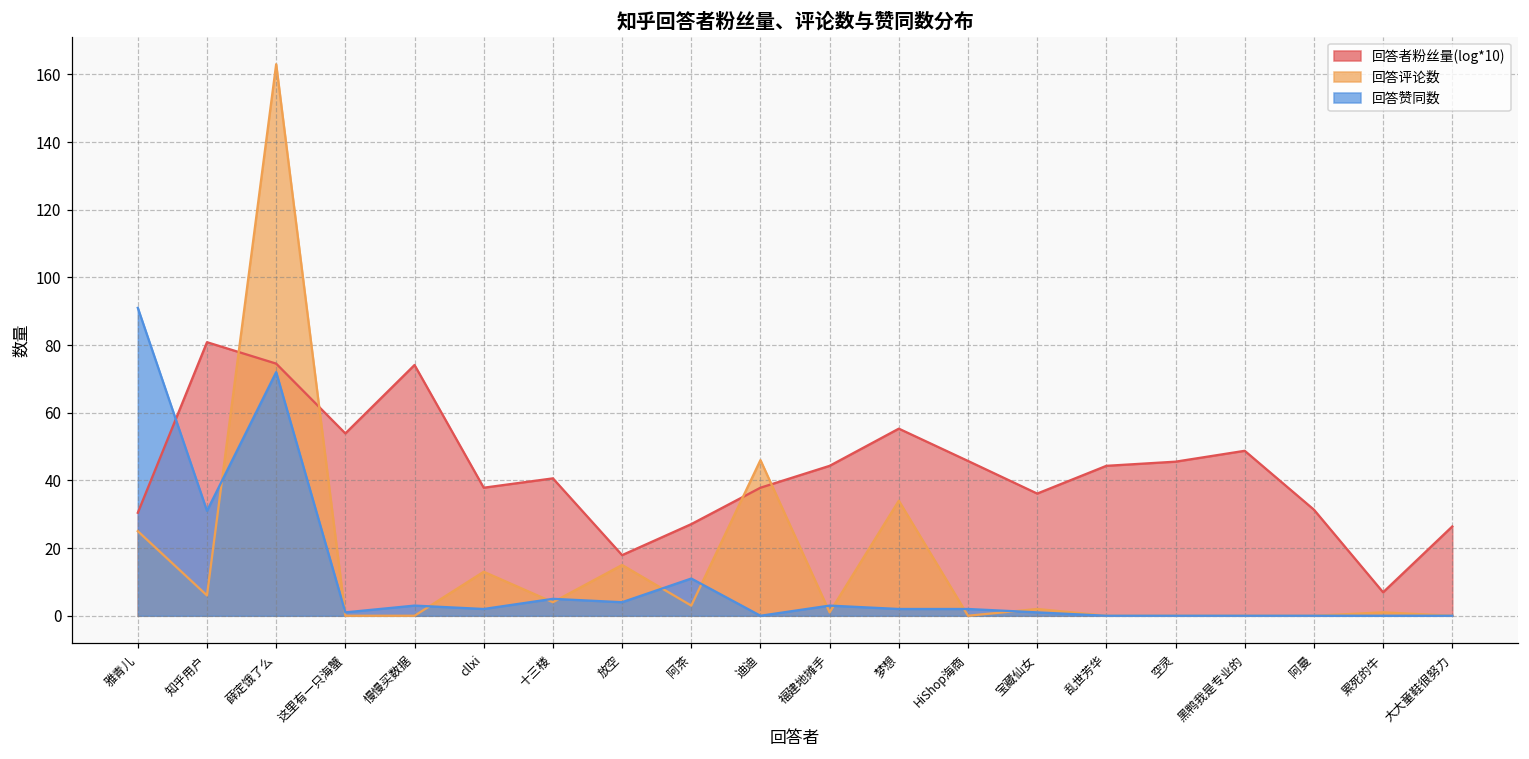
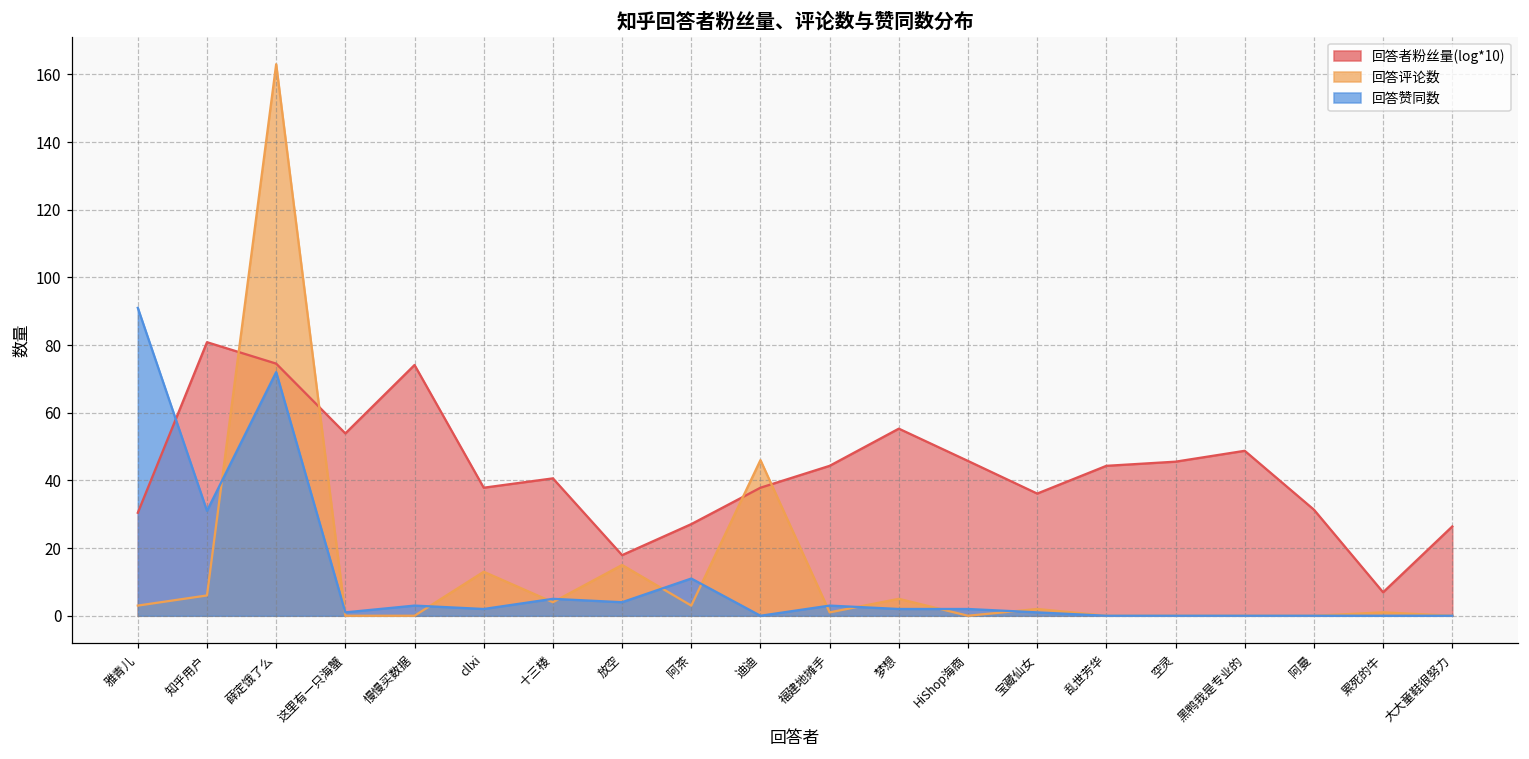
  {
    "回答者粉丝量(log*10)": {
      "雅青儿": 30,
      "知乎用户": 81,
      "薛定饿了么": 75,
      "这里有一只海蟹": 54,
      "慢慢买数据": 74,
      "cllxi": 38,
      "十三楼": 41,
      "放空": 18,
      "阿茶": 27,
      "迪迪": 38,
      "福建地摊手": 44,
      "梦想": 55,
      "HiShop海商": 46,
      "宝藏仙女": 36,
      "乱世芳华": 44,
      "空灵": 46,
      "黑鸭我是专业的": 49,
      "阿曼": 31,
      "累死的牛": 7,
      "大大童鞋很努力": 26
    },
    "回答评论数": {
-     "雅青儿": 25,
+     "雅青儿": 3,
      "知乎用户": 6,
      "薛定饿了么": 163,
      "这里有一只海蟹": 0,
      "慢慢买数据": 0,
      "cllxi": 13,
      "十三楼": 4,
      "放空": 15,
      "阿茶": 3,
      "迪迪": 46,
      "福建地摊手": 1,
-     "梦想": 34,
+     "梦想": 5,
      "HiShop海商": 0,
      "宝藏仙女": 2,
      "累死的牛": 1
    },
    "回答赞同数": {
      "雅青儿": 91,
      "知乎用户": 31,
      "薛定饿了么": 72,
      "这里有一只海蟹": 1,
      "慢慢买数据": 3,
      "cllxi": 2,
      "十三楼": 5,
      "放空": 4,
      "阿茶": 11,
      "迪迪": 0,
      "福建地摊手": 3,
      "梦想": 2,
      "HiShop海商": 2,
      "宝藏仙女": 1,
      "累死的牛": 0
    }
  }
